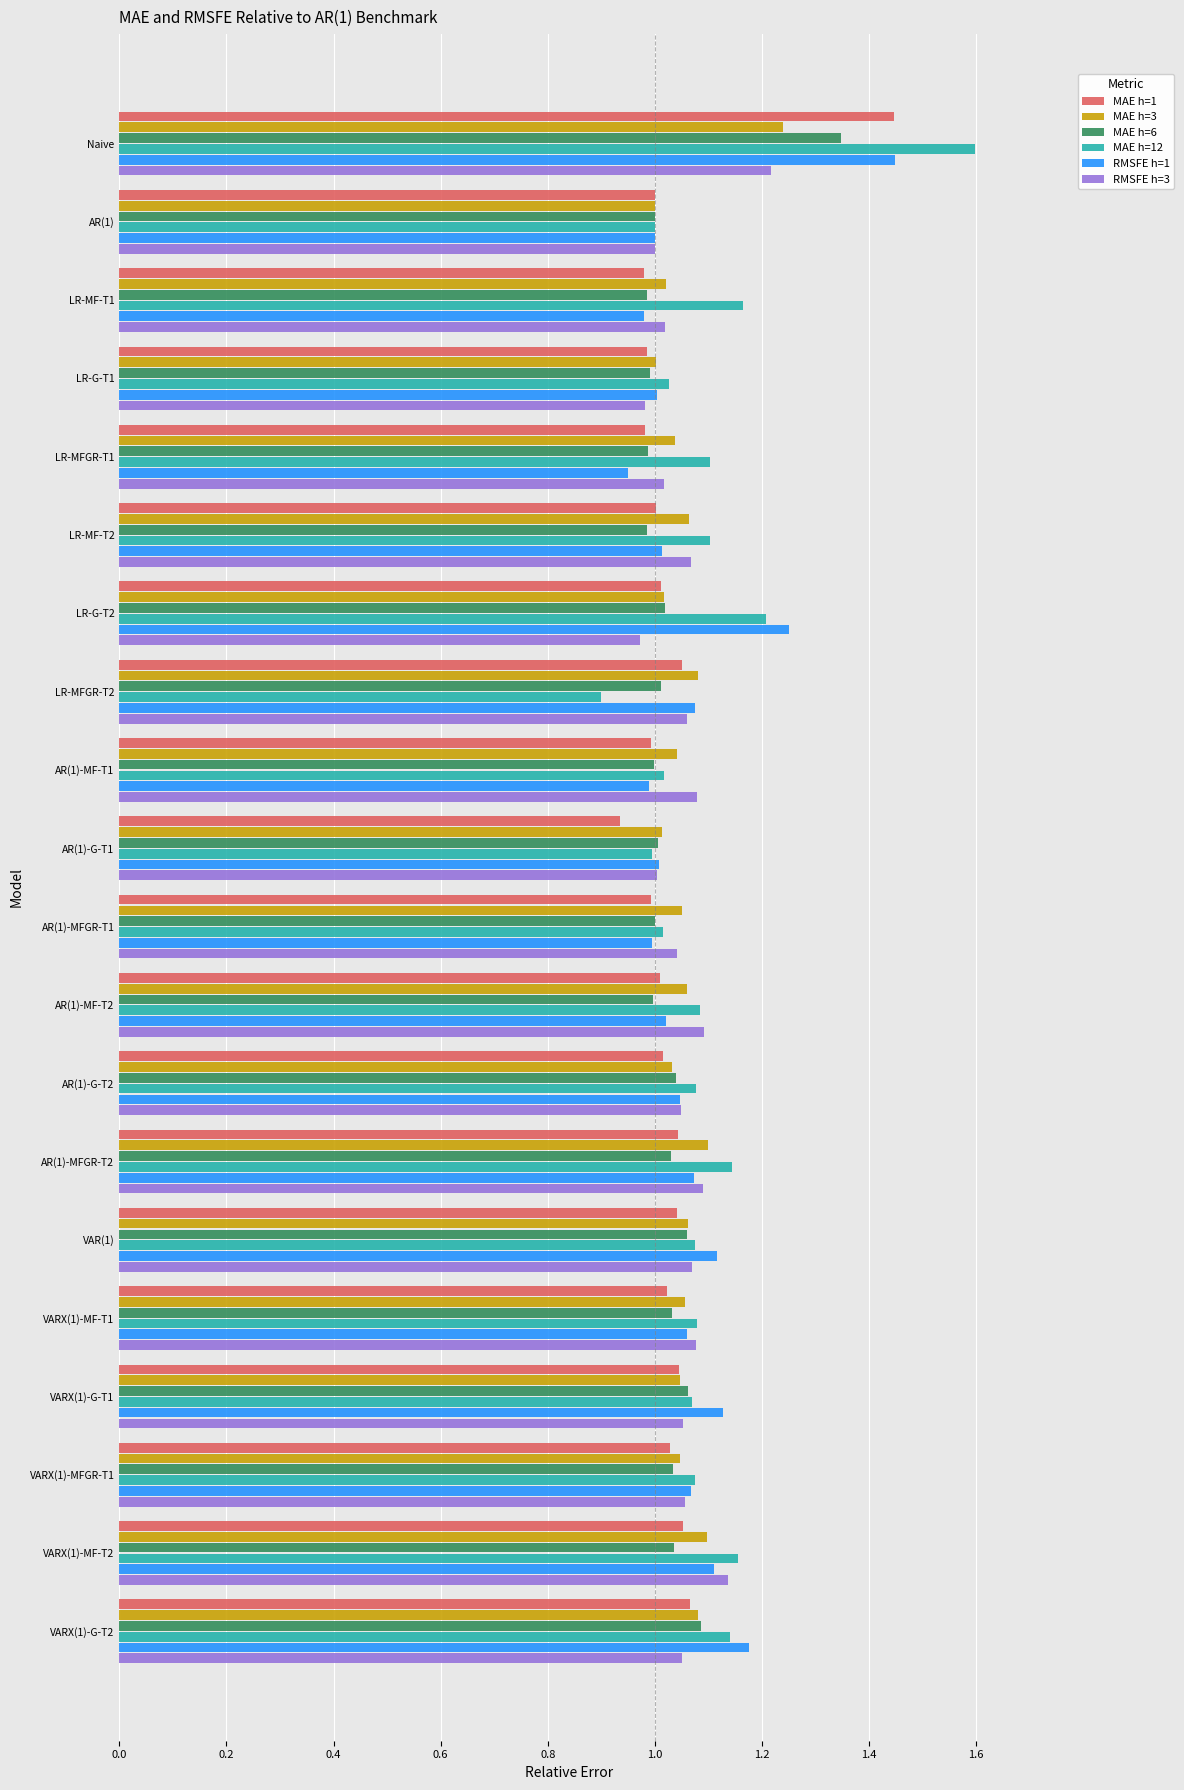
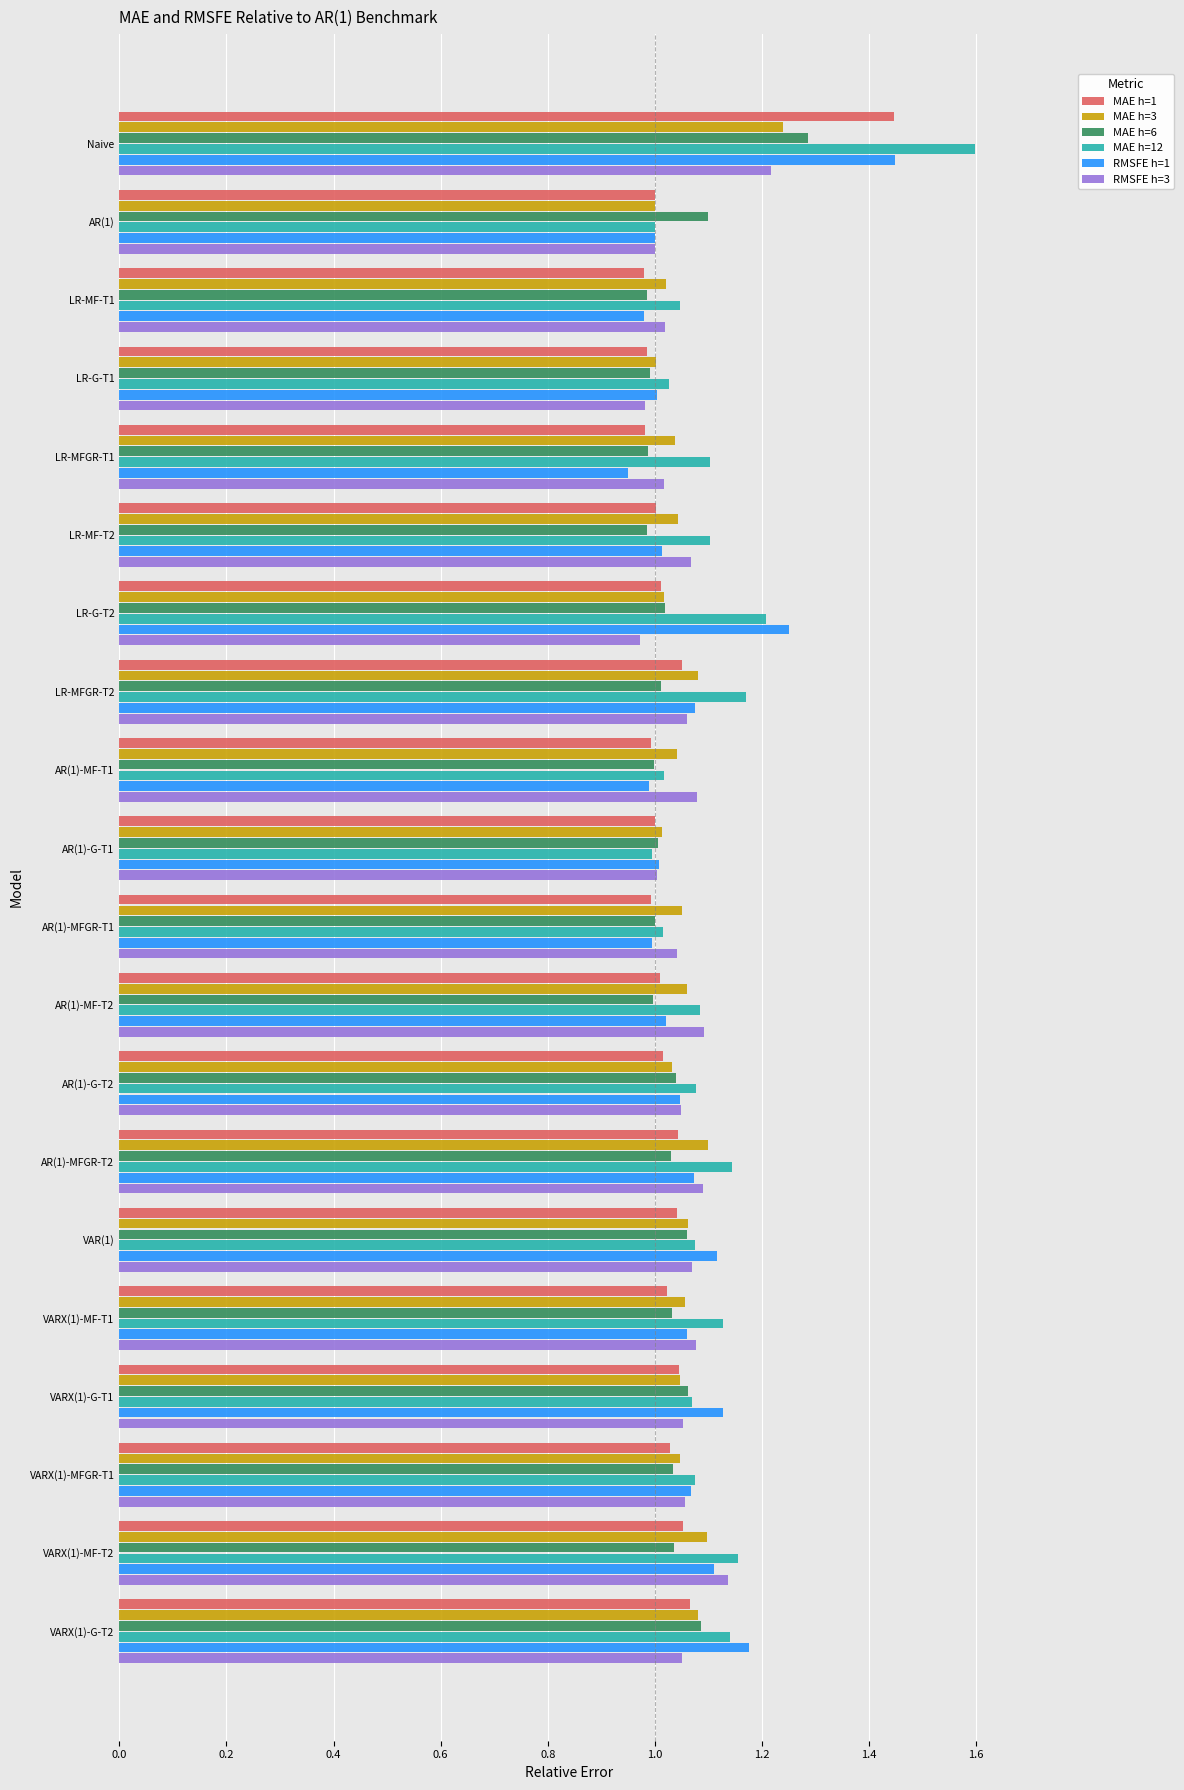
  {
    "MAE h=1": {
      "Naive": 1.45,
      "AR(1)": 1.00,
      "LR-MF-T1": 0.98,
      "LR-G-T1": 0.98,
      "LR-MFGR-T1": 0.98,
      "LR-MF-T2": 1.00,
      "LR-G-T2": 1.01,
      "LR-MFGR-T2": 1.05,
      "AR(1)-MF-T1": 0.99,
-     "AR(1)-G-T1": 0.94,
+     "AR(1)-G-T1": 1.00,
      "AR(1)-MFGR-T1": 0.99,
      "AR(1)-MF-T2": 1.01,
      "AR(1)-G-T2": 1.02,
      "AR(1)-MFGR-T2": 1.04,
      "VAR(1)": 1.04,
      "VARX(1)-MF-T1": 1.02,
      "VARX(1)-G-T1": 1.05,
      "VARX(1)-MFGR-T1": 1.03,
      "VARX(1)-MF-T2": 1.05,
      "VARX(1)-G-T2": 1.07
    },
    "MAE h=3": {
      "Naive": 1.24,
      "AR(1)": 1.00,
      "LR-MF-T1": 1.02,
      "LR-G-T1": 1.00,
      "LR-MFGR-T1": 1.04,
-     "LR-MF-T2": 1.06,
+     "LR-MF-T2": 1.04,
      "LR-G-T2": 1.02,
      "LR-MFGR-T2": 1.08,
      "AR(1)-MF-T1": 1.04,
      "AR(1)-G-T1": 1.01,
      "AR(1)-MFGR-T1": 1.05,
      "AR(1)-MF-T2": 1.06,
      "AR(1)-G-T2": 1.03,
      "AR(1)-MFGR-T2": 1.10,
      "VAR(1)": 1.06,
      "VARX(1)-MF-T1": 1.06,
      "VARX(1)-G-T1": 1.05,
      "VARX(1)-MFGR-T1": 1.05,
      "VARX(1)-MF-T2": 1.10,
      "VARX(1)-G-T2": 1.08
    },
    "MAE h=6": {
-     "Naive": 1.35,
-     "AR(1)": 1.0,
+     "Naive": 1.29,
+     "AR(1)": 1.1,
      "LR-MF-T1": 0.98,
      "LR-G-T1": 0.99,
      "LR-MFGR-T1": 0.99,
      "LR-MF-T2": 0.99,
      "LR-G-T2": 1.02,
      "LR-MFGR-T2": 1.01,
      "AR(1)-MF-T1": 1.00,
      "AR(1)-G-T1": 1.01,
      "AR(1)-MFGR-T1": 1.00,
      "AR(1)-MF-T2": 1.00,
      "AR(1)-G-T2": 1.04,
      "AR(1)-MFGR-T2": 1.03,
      "VAR(1)": 1.06,
      "VARX(1)-MF-T1": 1.03,
      "VARX(1)-G-T1": 1.06,
      "VARX(1)-MFGR-T1": 1.03,
      "VARX(1)-MF-T2": 1.04,
      "VARX(1)-G-T2": 1.09
    },
    "MAE h=12": {
      "Naive": 1.60,
      "AR(1)": 1.00,
-     "LR-MF-T1": 1.16,
+     "LR-MF-T1": 1.05,
      "LR-G-T1": 1.03,
      "LR-MFGR-T1": 1.10,
      "LR-MF-T2": 1.10,
      "LR-G-T2": 1.21,
-     "LR-MFGR-T2": 0.90,
+     "LR-MFGR-T2": 1.17,
      "AR(1)-MF-T1": 1.02,
      "AR(1)-G-T1": 0.99,
      "AR(1)-MFGR-T1": 1.01,
      "AR(1)-MF-T2": 1.08,
      "AR(1)-G-T2": 1.08,
      "AR(1)-MFGR-T2": 1.14,
      "VAR(1)": 1.07,
-     "VARX(1)-MF-T1": 1.08,
+     "VARX(1)-MF-T1": 1.13,
      "VARX(1)-G-T1": 1.07,
      "VARX(1)-MFGR-T1": 1.08,
      "VARX(1)-MF-T2": 1.16,
      "VARX(1)-G-T2": 1.14
    },
    "RMSFE h=1": {
      "Naive": 1.45,
      "AR(1)": 1.00,
      "LR-MF-T1": 0.98,
      "LR-G-T1": 1.00,
      "LR-MFGR-T1": 0.95,
      "LR-MF-T2": 1.01,
      "LR-G-T2": 1.25,
      "LR-MFGR-T2": 1.08,
      "AR(1)-MF-T1": 0.99,
      "AR(1)-G-T1": 1.01,
      "AR(1)-MFGR-T1": 0.99,
      "AR(1)-MF-T2": 1.02,
      "AR(1)-G-T2": 1.05,
      "AR(1)-MFGR-T2": 1.07,
      "VAR(1)": 1.12,
      "VARX(1)-MF-T1": 1.06,
      "VARX(1)-G-T1": 1.13,
      "VARX(1)-MFGR-T1": 1.07,
      "VARX(1)-MF-T2": 1.11,
      "VARX(1)-G-T2": 1.18
    },
    "RMSFE h=3": {
      "Naive": 1.22,
      "AR(1)": 1.00,
      "LR-MF-T1": 1.02,
      "LR-G-T1": 0.98,
      "LR-MFGR-T1": 1.02,
      "LR-MF-T2": 1.07,
      "LR-G-T2": 0.97,
      "LR-MFGR-T2": 1.06,
      "AR(1)-MF-T1": 1.08,
      "AR(1)-G-T1": 1.00,
      "AR(1)-MFGR-T1": 1.04,
      "AR(1)-MF-T2": 1.09,
      "AR(1)-G-T2": 1.05,
      "AR(1)-MFGR-T2": 1.09,
      "VAR(1)": 1.07,
      "VARX(1)-MF-T1": 1.08,
      "VARX(1)-G-T1": 1.05,
      "VARX(1)-MFGR-T1": 1.06,
      "VARX(1)-MF-T2": 1.14,
      "VARX(1)-G-T2": 1.05
    }
  }
